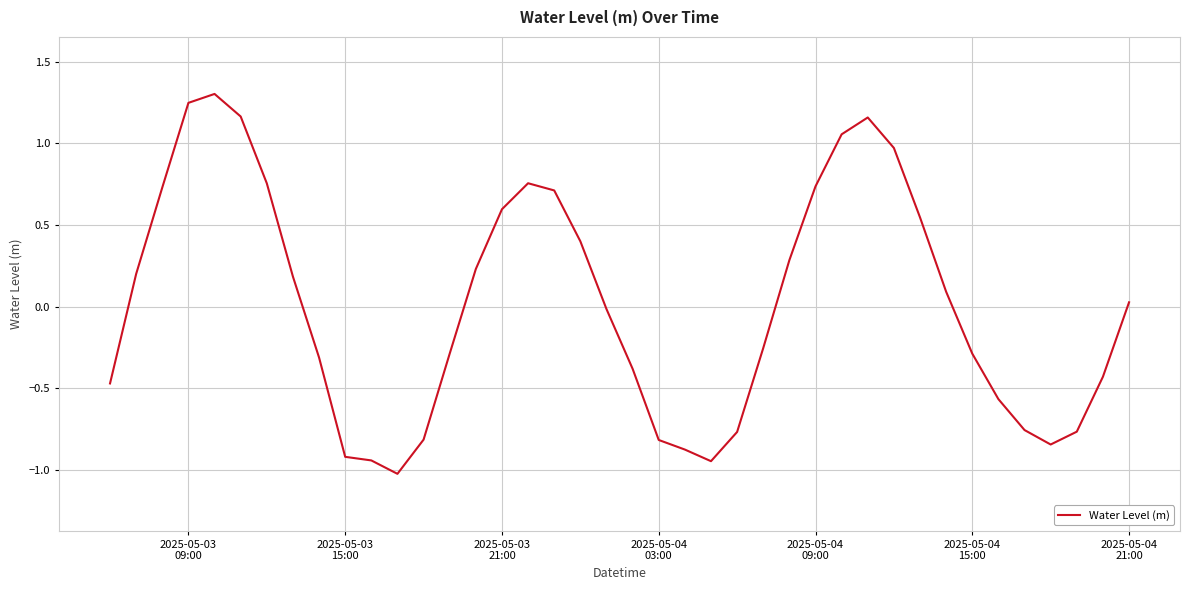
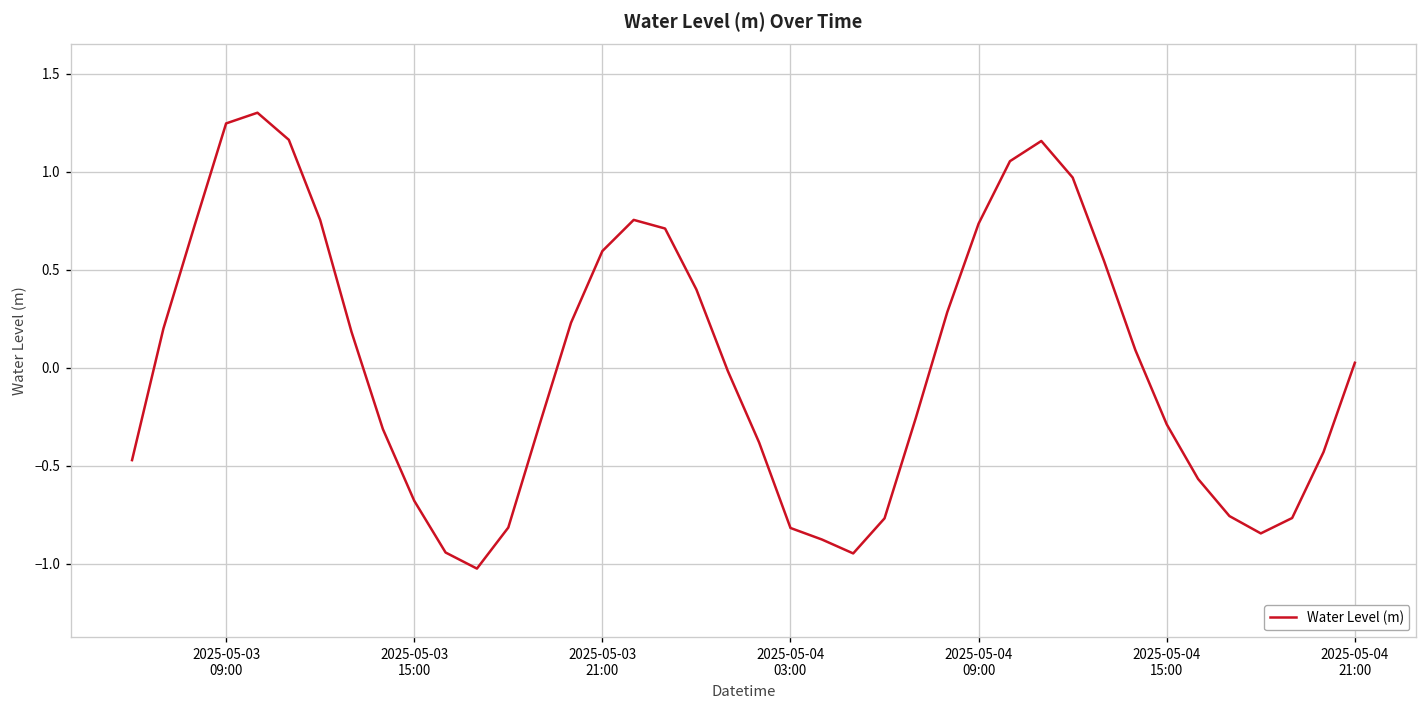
  {
    "2025-05-03 09:00": 1.25,
-   "2025-05-03 15:00": -0.92,
+   "2025-05-03 15:00": -0.68,
    "2025-05-03 21:00": 0.60,
    "2025-05-04 03:00": -0.82,
    "2025-05-04 09:00": 0.74,
    "2025-05-04 15:00": -0.29,
    "2025-05-04 21:00": 0.03
  }
